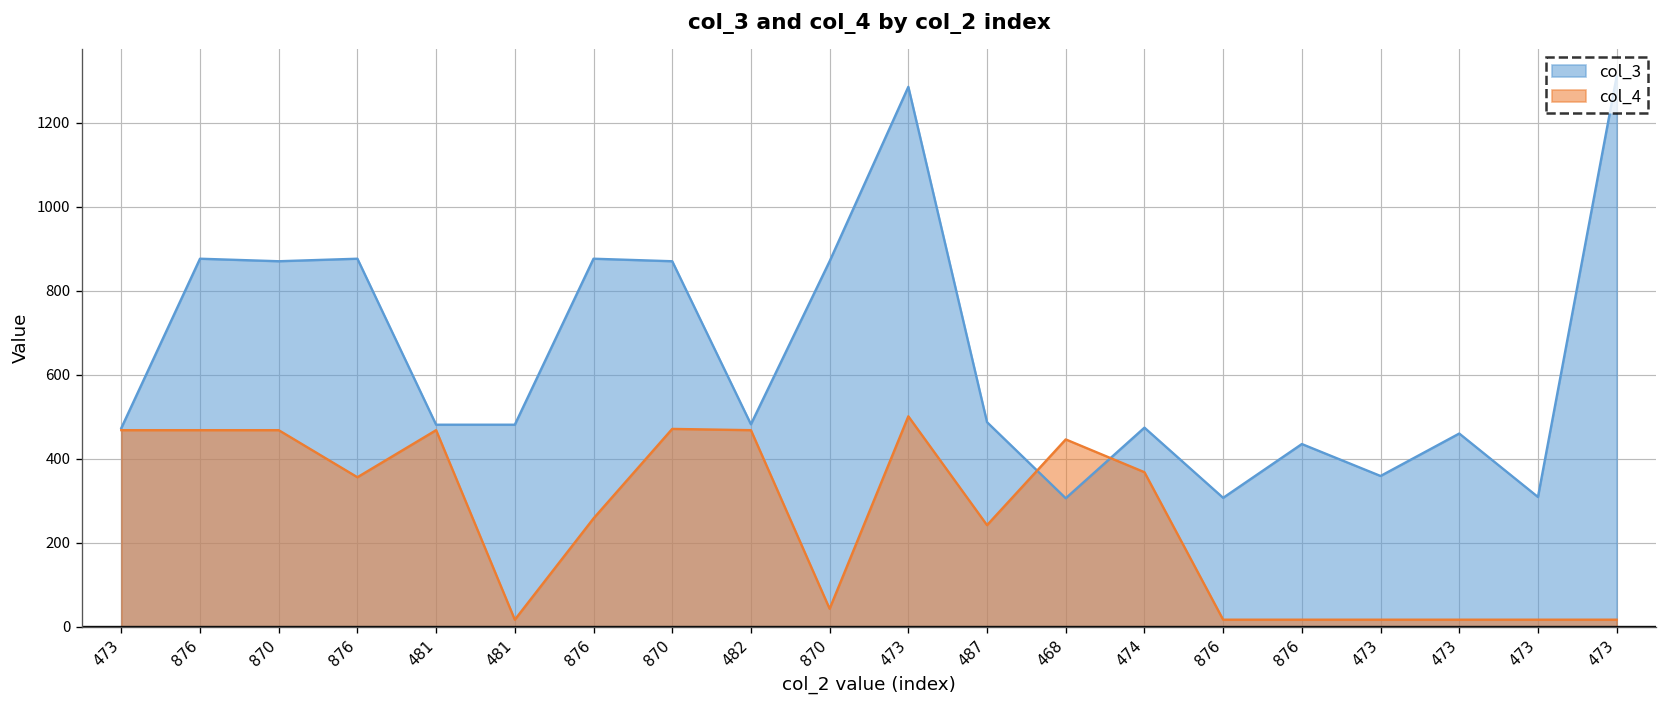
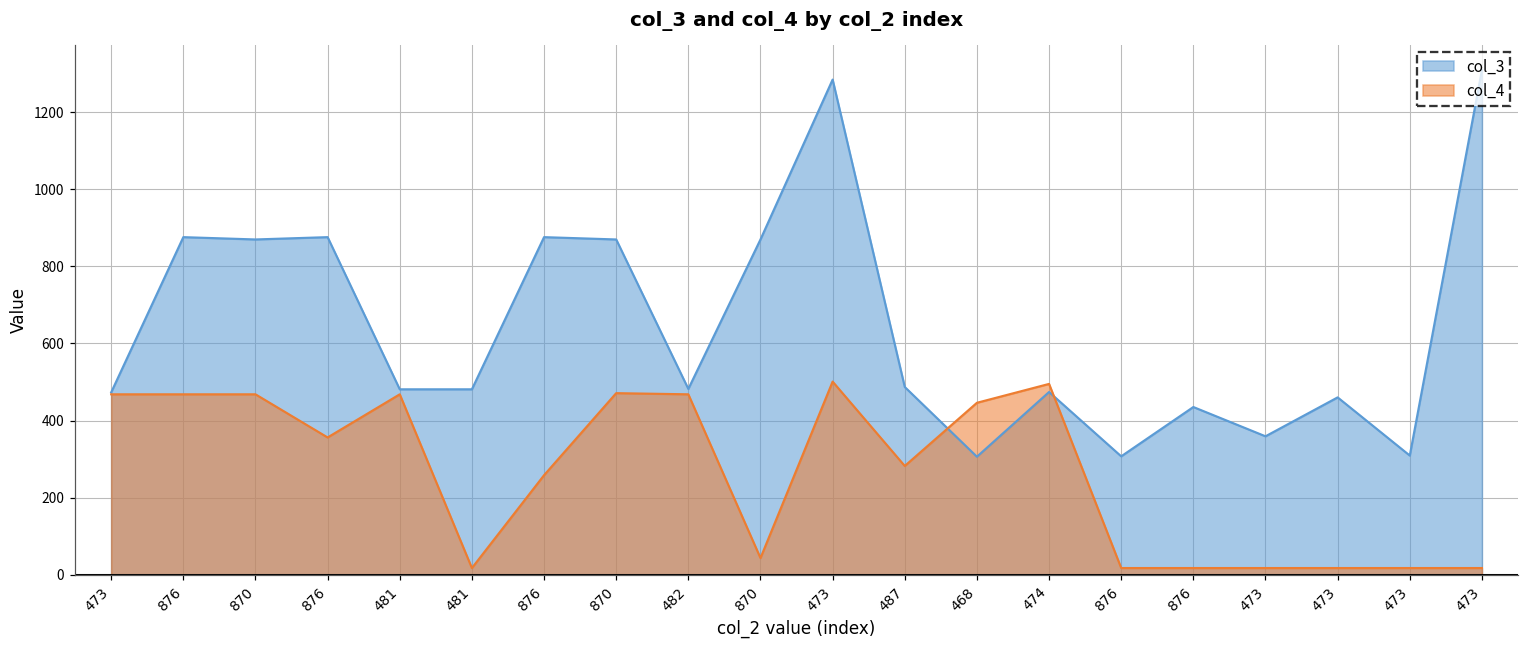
  {
    "col_3": {
      "482": 480,
      "487": 490,
      "468": 310,
      "474": 470
    },
    "col_4": {
      "482": 470,
-     "487": 240,
+     "487": 280,
      "468": 450,
-     "474": 370
+     "474": 500
    }
  }
